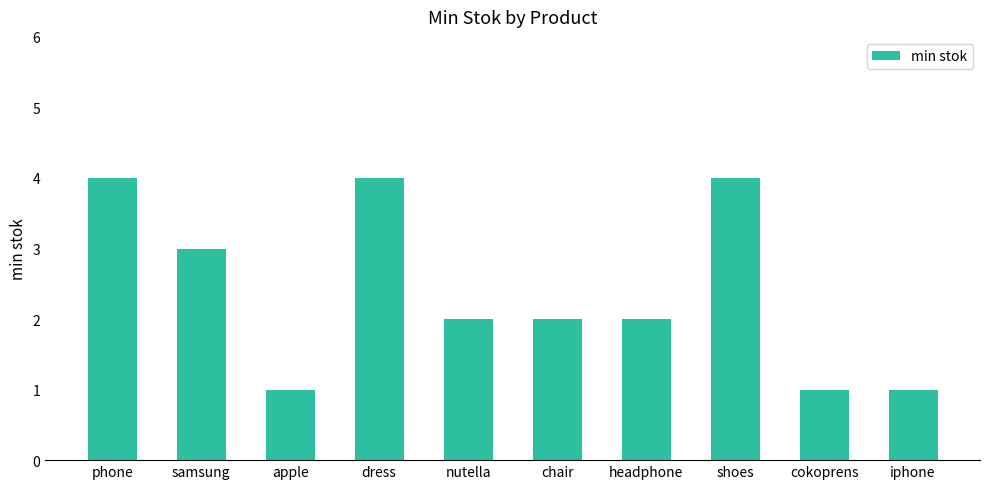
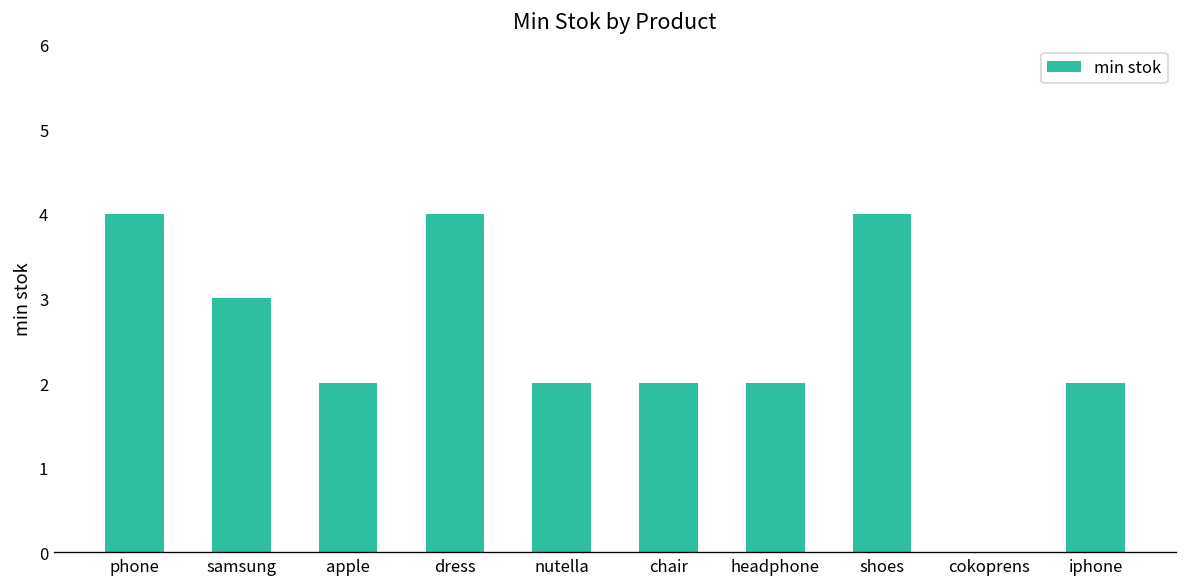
  {
    "phone": 4,
    "samsung": 3,
-   "apple": 1,
+   "apple": 2,
    "dress": 4,
    "nutella": 2,
    "chair": 2,
    "headphone": 2,
    "shoes": 4,
-   "cokoprens": 1,
-   "iphone": 1
+   "cokoprens": 0,
+   "iphone": 2
  }
